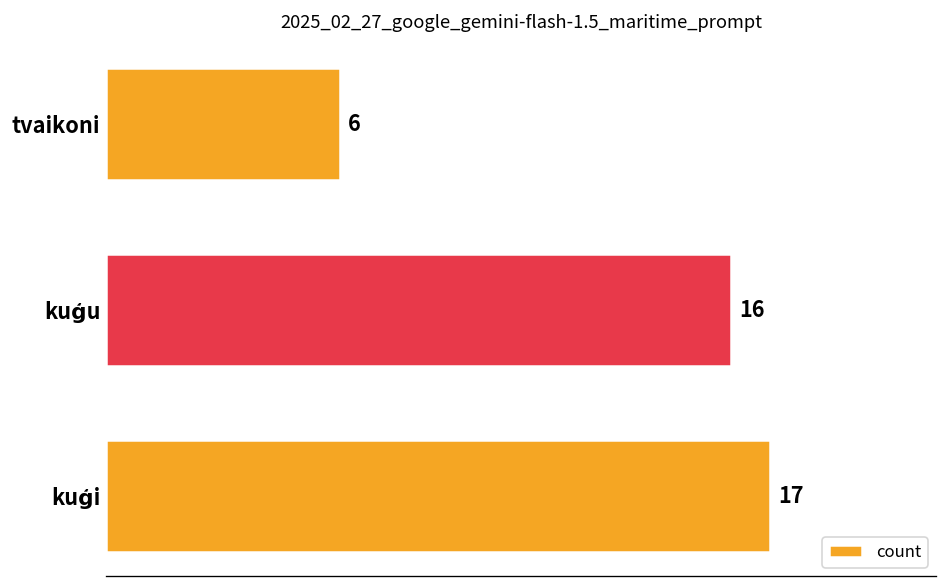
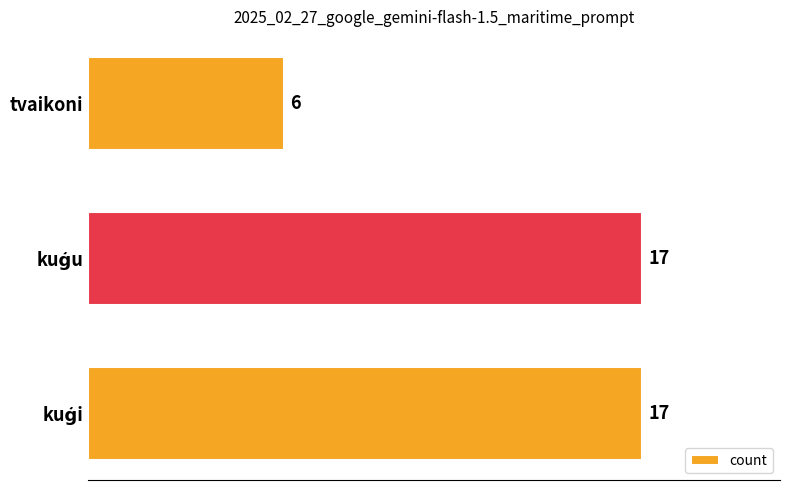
  {
    "tvaikoni": 6,
-   "kuģu": 16,
+   "kuģu": 17,
    "kuģi": 17
  }
